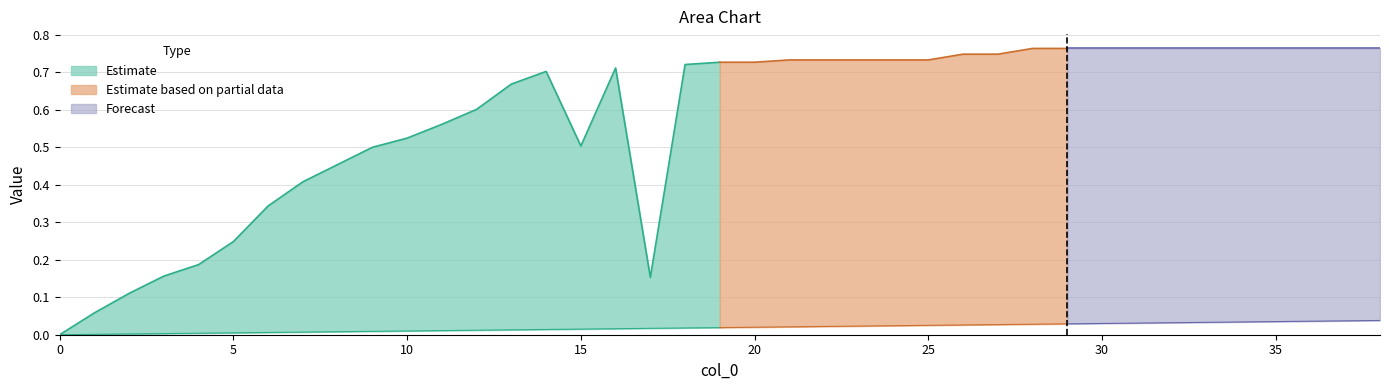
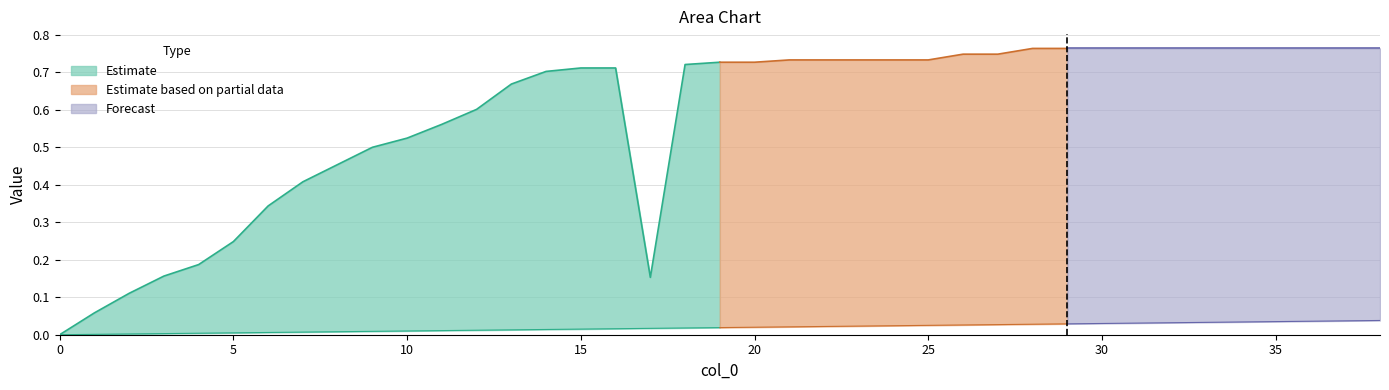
  {
    "Estimate": {
      "5": 0.25,
      "10": 0.52,
-     "15": 0.50
+     "15": 0.71
    },
    "Estimate based on partial data": {
      "20": 0.73,
      "25": 0.73
    },
    "Forecast": {
      "30": 0.76,
      "35": 0.76
    }
  }
